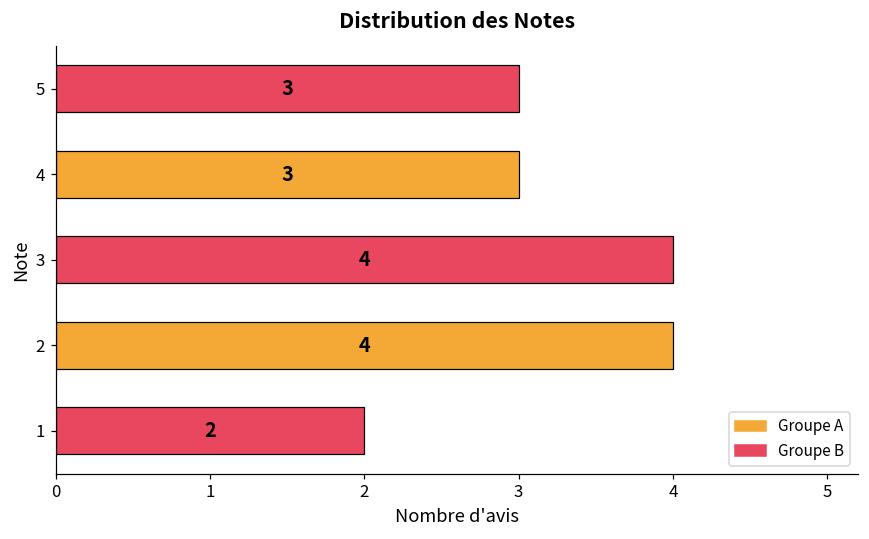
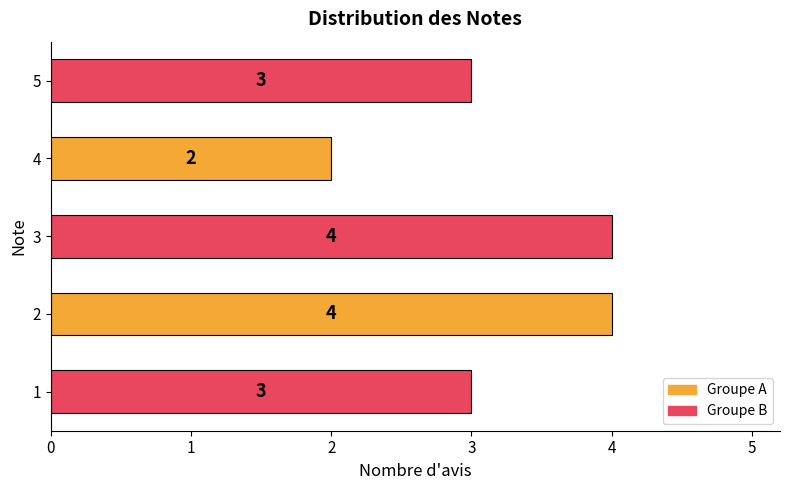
  {
    "5": 3,
-   "4": 3,
+   "4": 2,
    "3": 4,
    "2": 4,
-   "1": 2
+   "1": 3
  }
